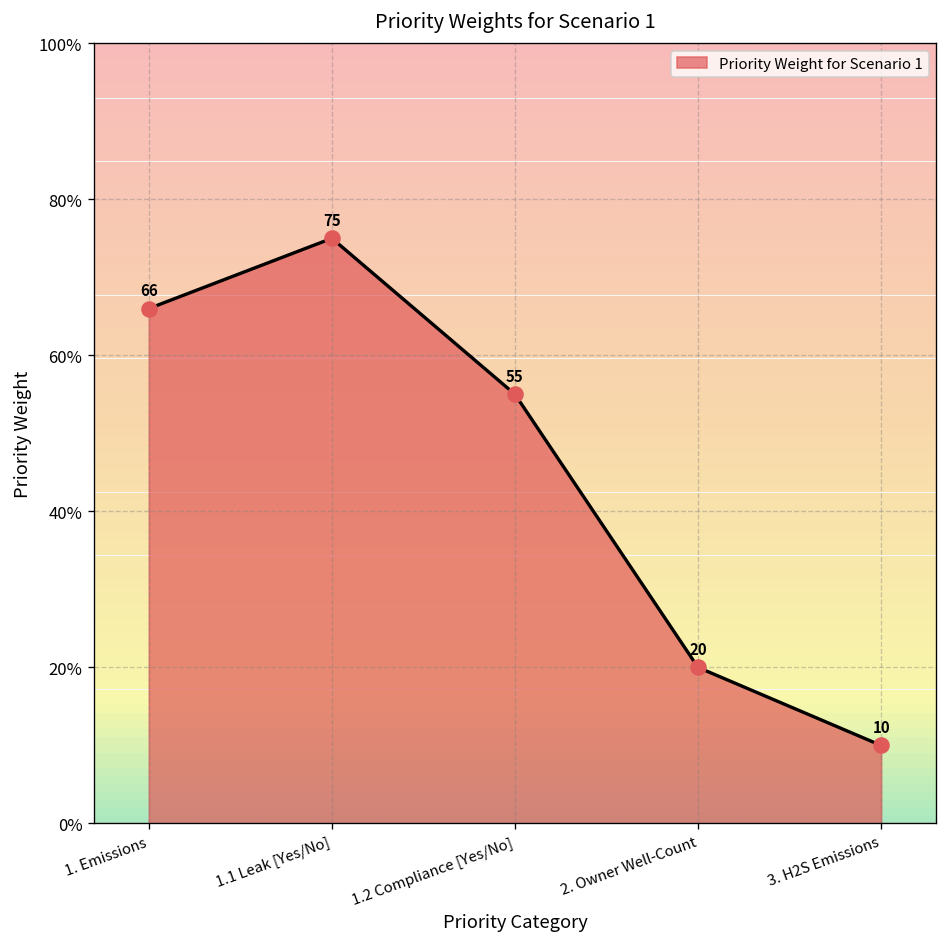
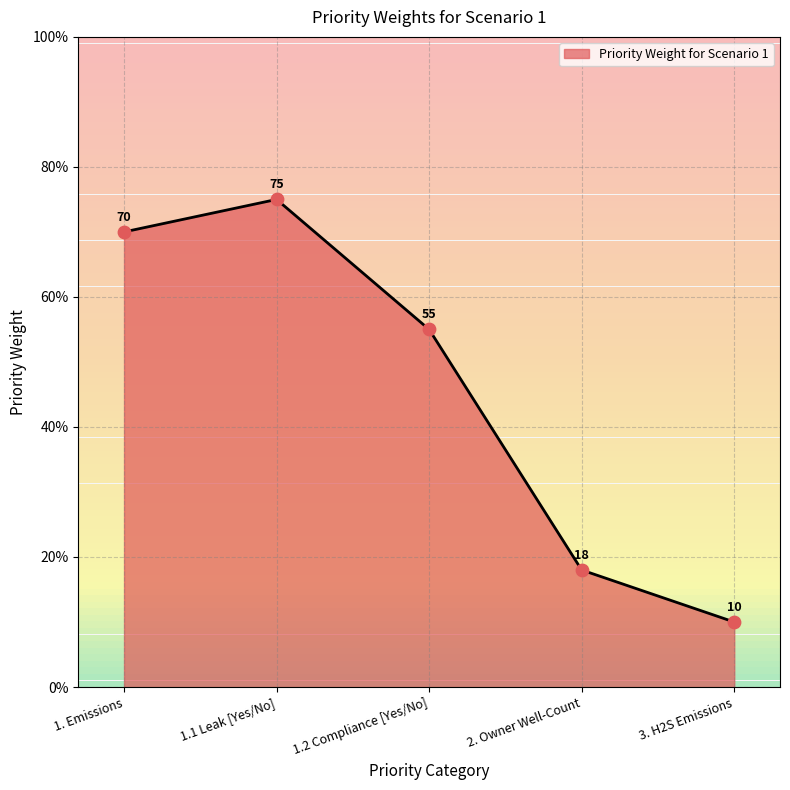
  {
-   "1. Emissions": 66,
+   "1. Emissions": 70,
    "1.1 Leak [Yes/No]": 75,
    "1.2 Compliance [Yes/No]": 55,
-   "2. Owner Well-Count": 20,
+   "2. Owner Well-Count": 18,
    "3. H2S Emissions": 10
  }
